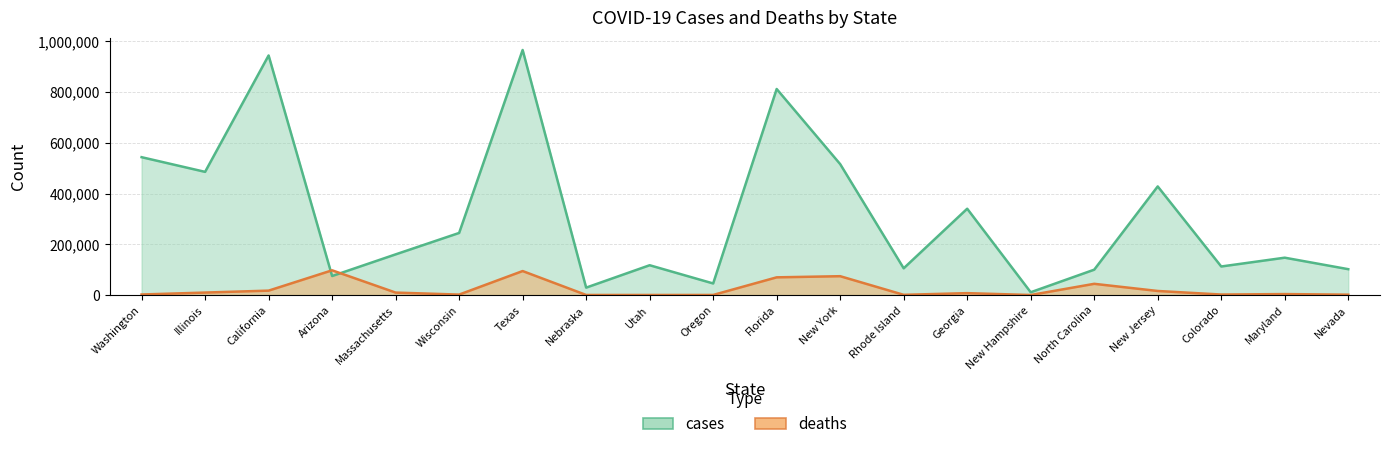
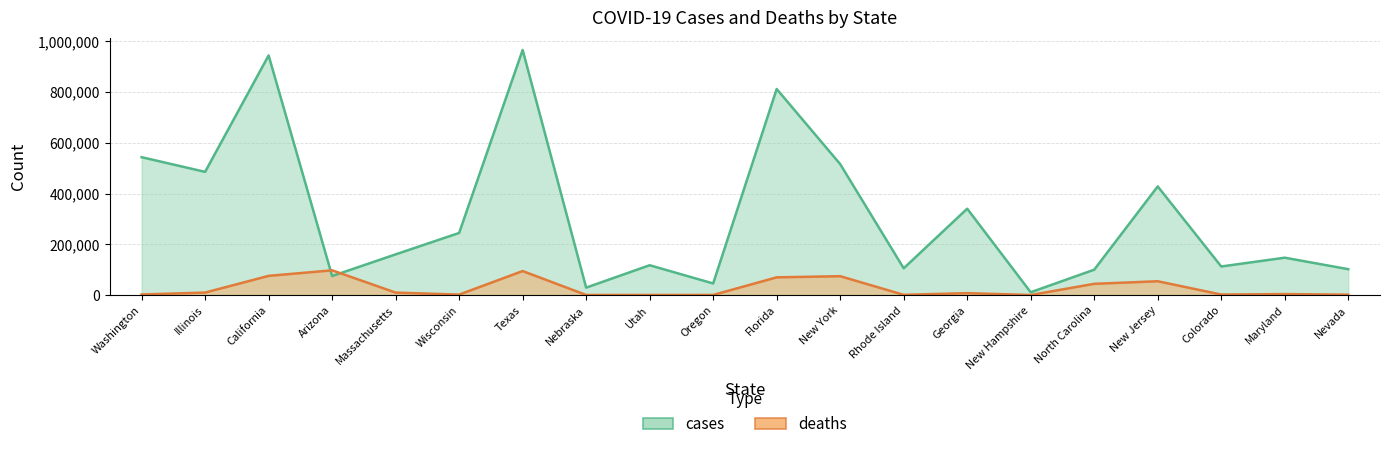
  {
    "cases": {
      "Washington": "540,000",
      "Illinois": "490,000",
      "California": "940,000",
      "Arizona": "80,000",
      "Massachusetts": "160,000",
      "Wisconsin": "240,000",
      "Texas": "970,000",
      "Nebraska": "30,000",
      "Utah": "120,000",
      "Oregon": "50,000",
      "Florida": "810,000",
      "New York": "520,000",
      "Rhode Island": "110,000",
      "Georgia": "340,000",
      "New Hampshire": "10,000",
      "North Carolina": "100,000",
      "New Jersey": "430,000",
      "Colorado": "110,000",
      "Maryland": "150,000",
      "Nevada": "100,000"
    },
    "deaths": {
      "Washington": "0",
      "Illinois": "10,000",
-     "California": "20,000",
+     "California": "80,000",
      "Arizona": "100,000",
      "Massachusetts": "10,000",
      "Wisconsin": "0",
      "Texas": "90,000",
      "Nebraska": "0",
      "Utah": "0",
      "Oregon": "0",
      "Florida": "70,000",
      "New York": "70,000",
      "Rhode Island": "0",
      "Georgia": "10,000",
      "New Hampshire": "0",
      "North Carolina": "40,000",
-     "New Jersey": "20,000",
+     "New Jersey": "50,000",
      "Colorado": "0",
      "Maryland": "0",
      "Nevada": "0"
    }
  }
